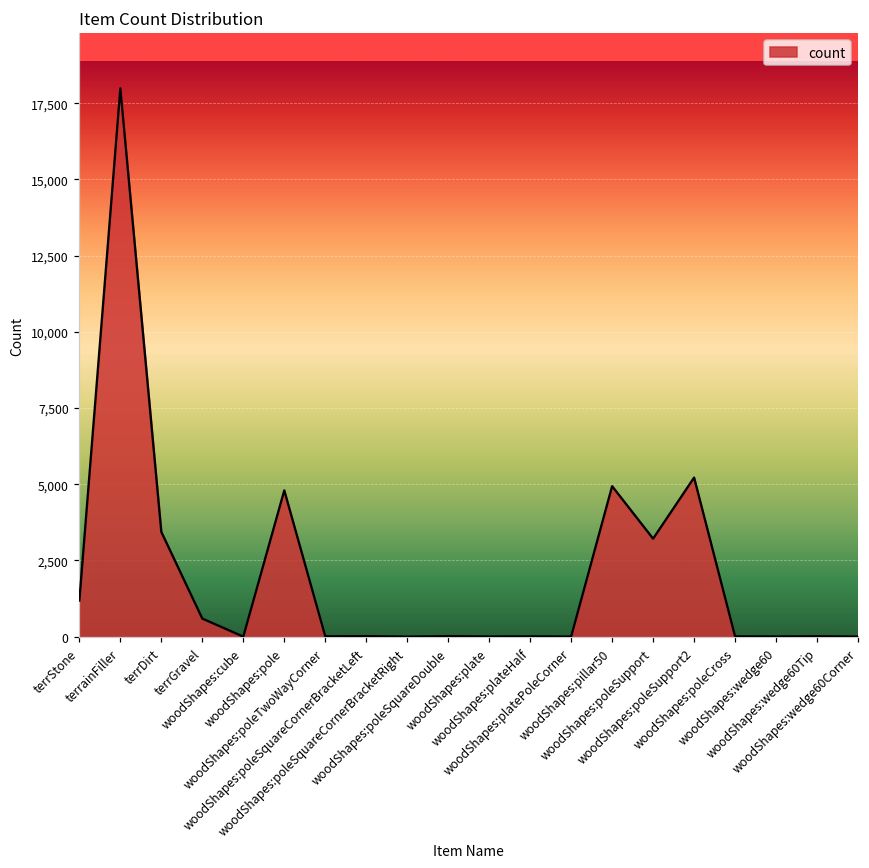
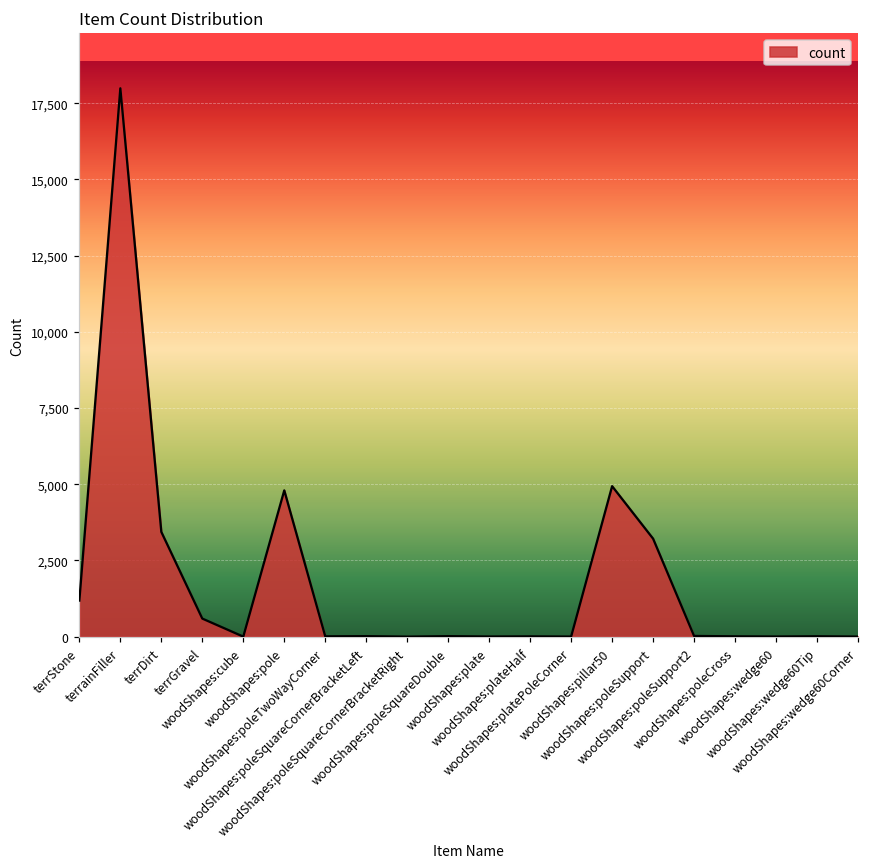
  {
    "terrStone": "1,200",
    "terrainFiller": "18,000",
    "terrDirt": "3,400",
    "terrGravel": "600",
    "woodShapes:cube": "0",
    "woodShapes:pole": "4,800",
    "woodShapes:poleTwoWayCorner": "0",
    "woodShapes:poleSquareCornerBracketLeft": "0",
    "woodShapes:poleSquareCornerBracketRight": "0",
    "woodShapes:poleSquareDouble": "0",
    "woodShapes:plate": "0",
    "woodShapes:plateHalf": "0",
    "woodShapes:platePoleCorner": "0",
    "woodShapes:pillar50": "4,900",
    "woodShapes:poleSupport": "3,200",
-   "woodShapes:poleSupport2": "5,200",
+   "woodShapes:poleSupport2": "0",
    "woodShapes:poleCross": "0",
    "woodShapes:wedge60": "0",
    "woodShapes:wedge60Tip": "0",
    "woodShapes:wedge60Corner": "0"
  }
